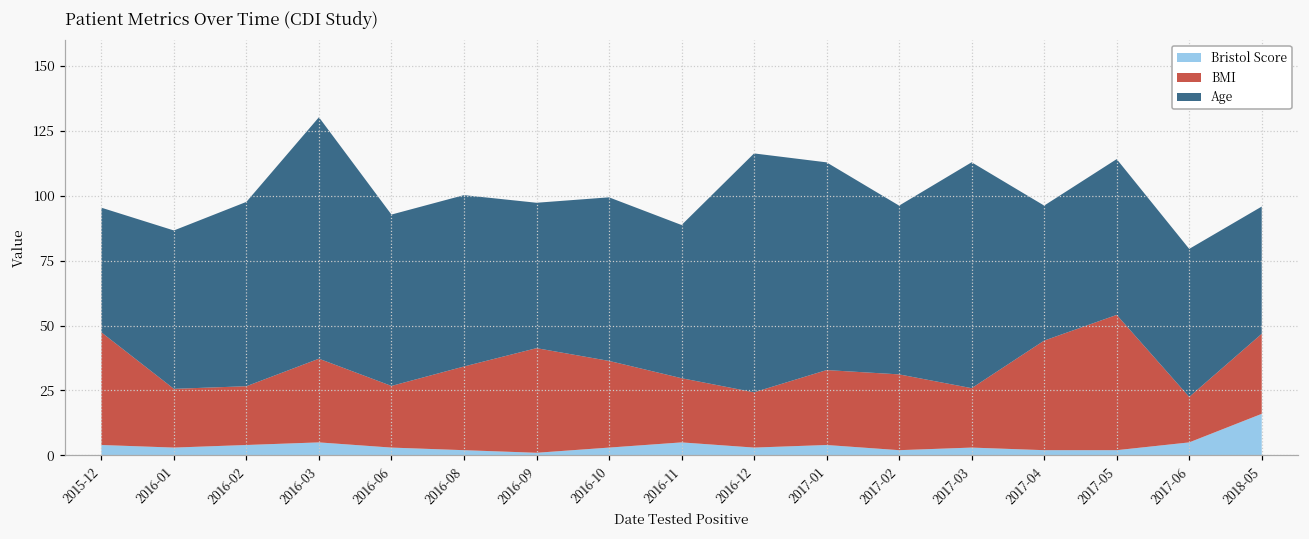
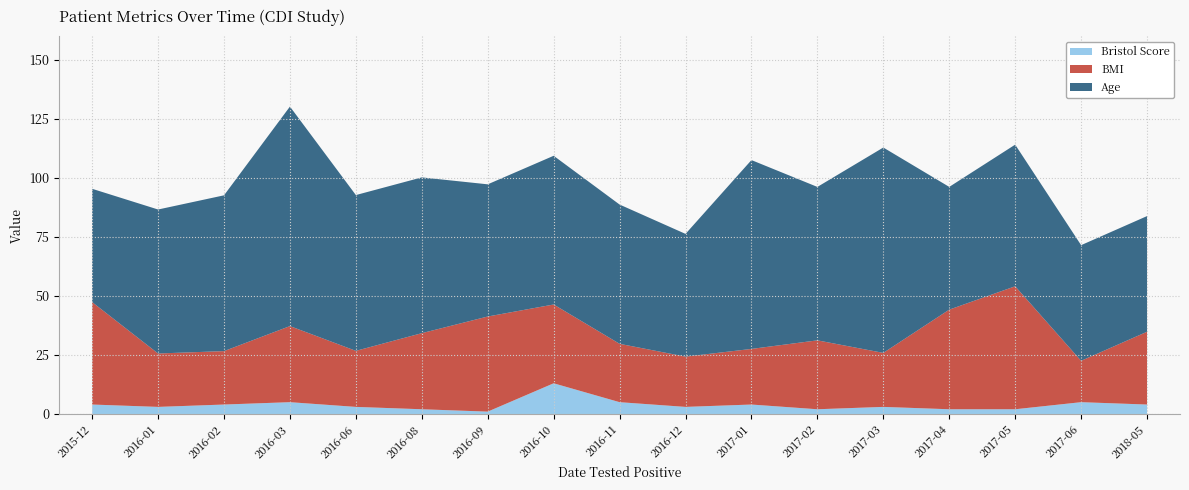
  {
    "Bristol Score": {
      "2015-12": 4,
      "2016-01": 3,
      "2016-02": 4,
      "2016-03": 5,
      "2016-06": 3,
      "2016-08": 2,
-     "2016-10": 3,
+     "2016-10": 13,
      "2016-11": 5,
      "2016-12": 3,
      "2017-01": 4,
      "2017-02": 2,
      "2017-03": 3,
      "2017-04": 2,
      "2017-05": 2,
      "2017-06": 5,
-     "2018-05": 16
+     "2018-05": 4
    },
    "BMI": {
      "2015-12": 43,
      "2016-01": 23,
      "2016-02": 23,
      "2016-03": 32,
      "2016-06": 24,
      "2016-08": 32,
      "2016-09": 40,
      "2016-10": 33,
      "2016-11": 25,
      "2016-12": 21,
-     "2017-01": 29,
+     "2017-01": 24,
      "2017-02": 29,
      "2017-03": 23,
      "2017-04": 42,
      "2017-05": 52,
      "2017-06": 18,
      "2018-05": 31
    },
    "Age": {
      "2015-12": 48,
      "2016-01": 61,
-     "2016-02": 71,
+     "2016-02": 66,
      "2016-03": 93,
      "2016-06": 66,
      "2016-08": 66,
      "2016-09": 56,
      "2016-10": 63,
      "2016-11": 59,
-     "2016-12": 92,
+     "2016-12": 52,
      "2017-01": 80,
      "2017-02": 65,
      "2017-03": 87,
      "2017-04": 52,
      "2017-05": 60,
-     "2017-06": 57,
+     "2017-06": 49,
      "2018-05": 49
    }
  }
